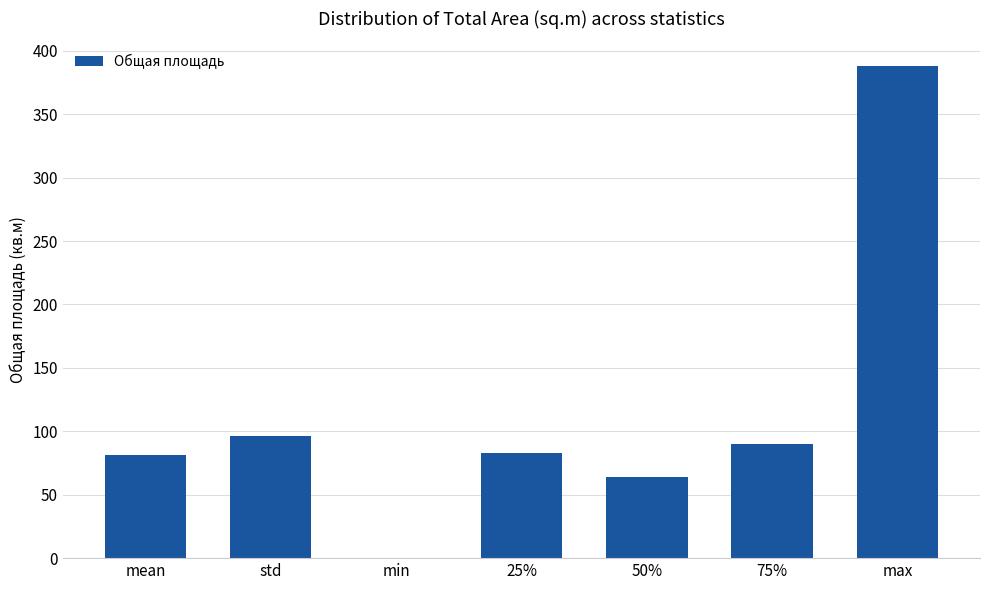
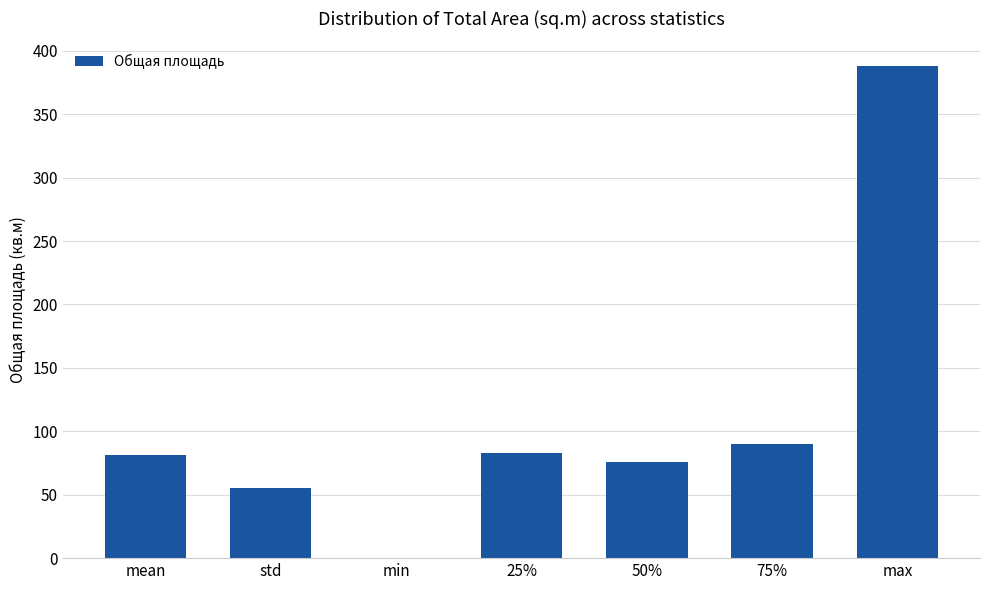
  {
    "mean": 81,
-   "std": 96,
+   "std": 55,
    "min": 0,
    "25%": 83,
-   "50%": 64,
+   "50%": 76,
    "75%": 90,
    "max": 388
  }
